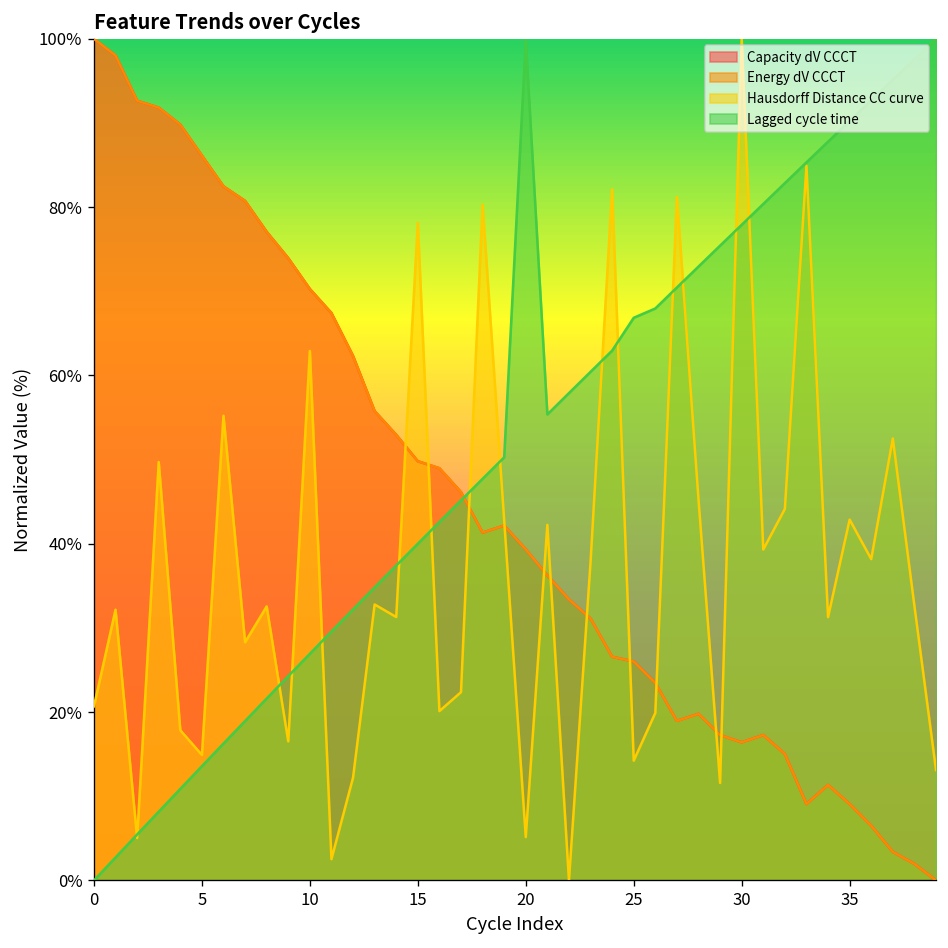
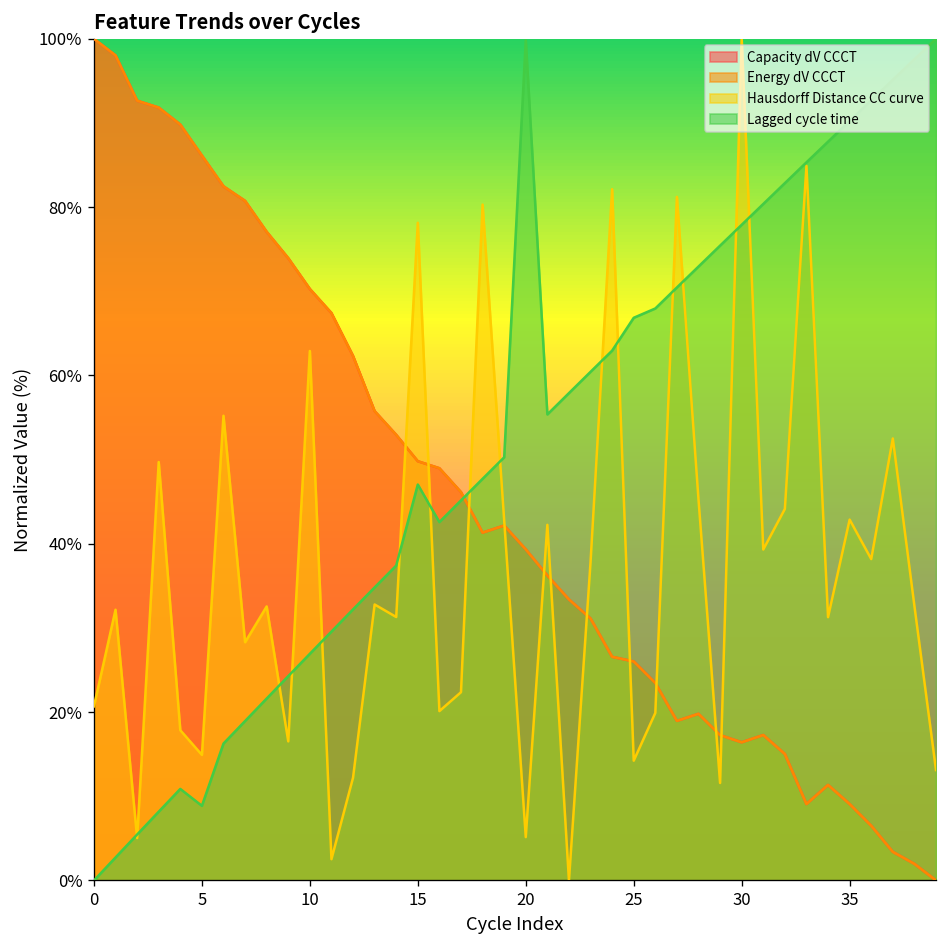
  {
    "Lagged cycle time": {
      "0": "0%",
-     "5": "14%",
+     "5": "9%",
      "10": "27%",
-     "15": "40%",
+     "15": "47%",
      "20": "100%",
      "25": "67%",
      "30": "78%"
    }
  }
